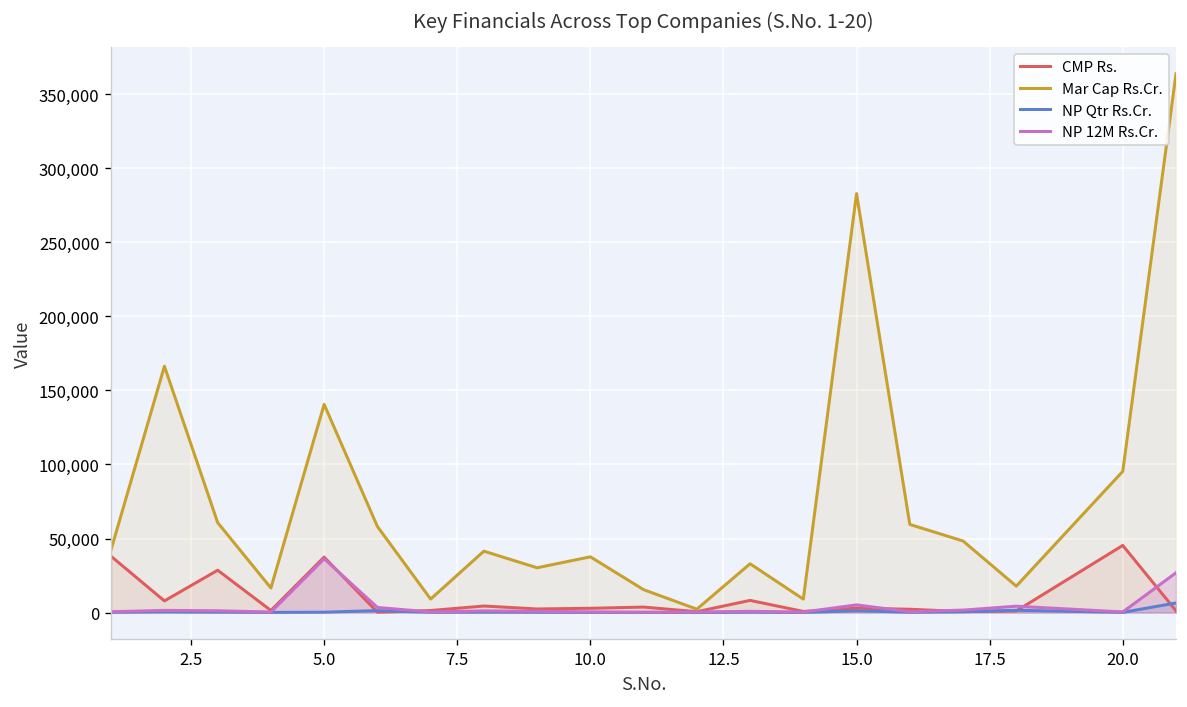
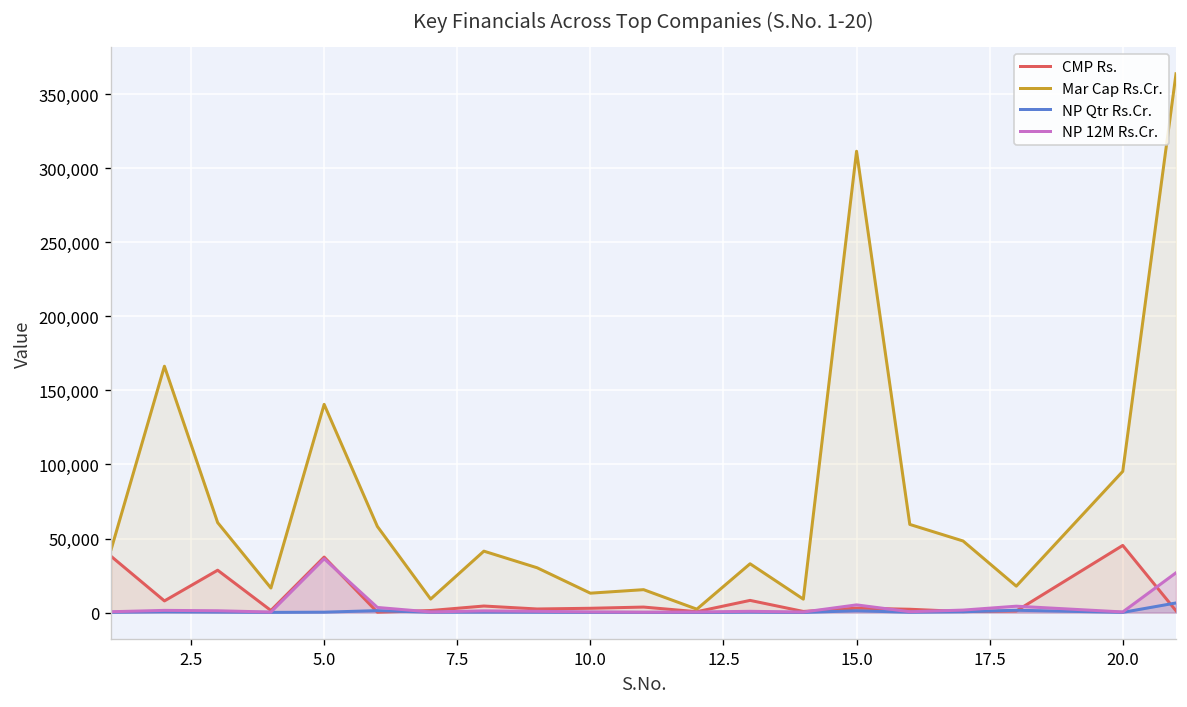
  {
    "CMP Rs.": {
      "10.0": "3,000",
      "20.0": "45,000"
    },
    "Mar Cap Rs.Cr.": {
      "5.0": "141,000",
-     "10.0": "38,000",
-     "15.0": "283,000",
+     "10.0": "13,000",
+     "15.0": "312,000",
      "20.0": "95,000"
    },
    "NP Qtr Rs.Cr.": {
      "5.0": "0"
    },
    "NP 12M Rs.Cr.": {
      "15.0": "5,000"
    }
  }
